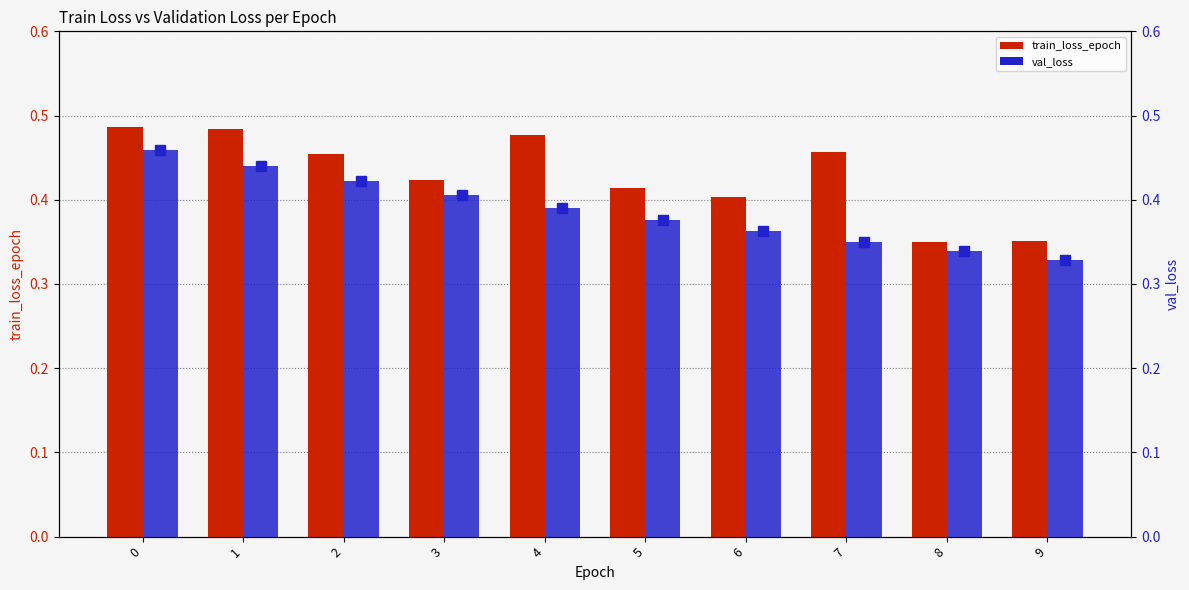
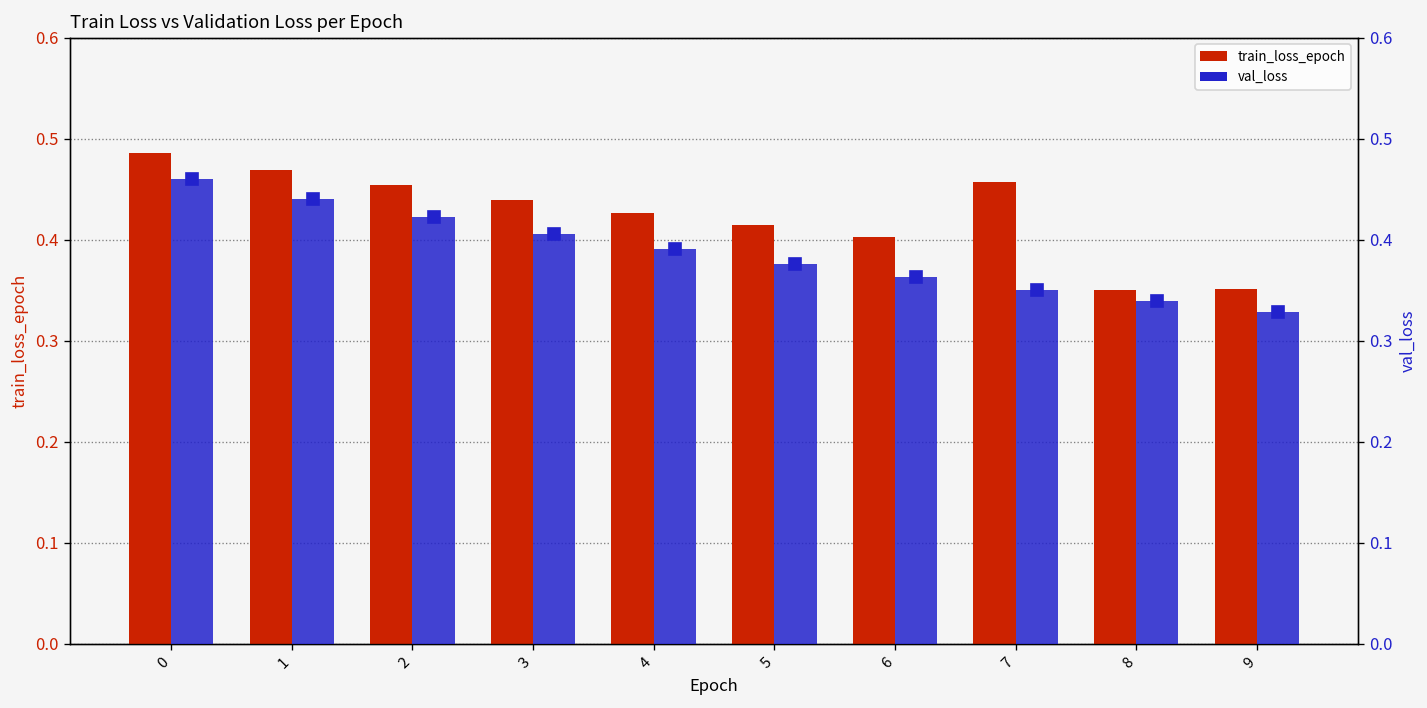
  {
    "train_loss_epoch": {
      "0": 0.49,
-     "1": 0.48,
+     "1": 0.47,
      "2": 0.45,
-     "3": 0.42,
-     "4": 0.48,
+     "3": 0.44,
+     "4": 0.43,
      "5": 0.41,
      "6": 0.40,
      "7": 0.46,
      "8": 0.35,
      "9": 0.35
    },
    "val_loss": {
      "0": 0.46,
      "1": 0.44,
      "2": 0.42,
      "3": 0.41,
      "4": 0.39,
      "5": 0.38,
      "6": 0.36,
      "7": 0.35,
      "8": 0.34,
      "9": 0.33
    }
  }
